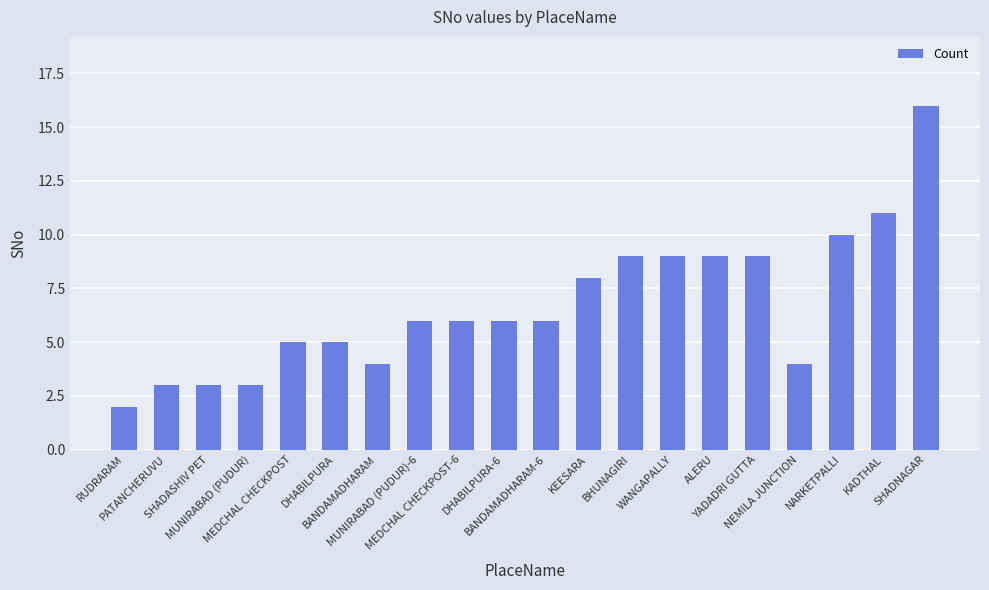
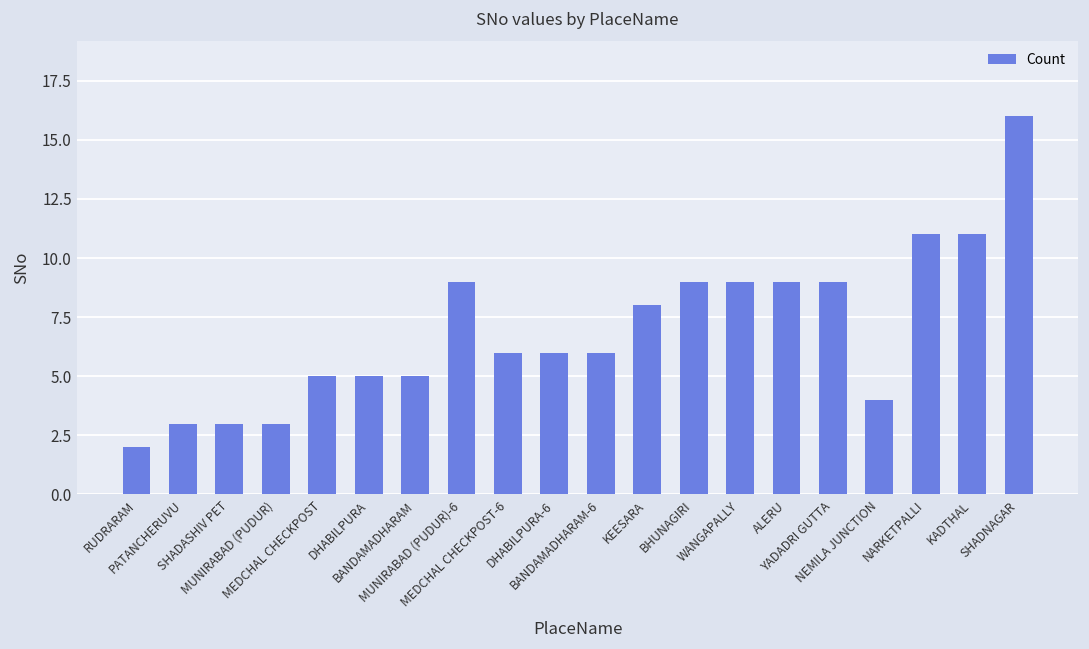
  {
    "RUDRARAM": 2,
    "PATANCHERUVU": 3,
    "SHADASHIV PET": 3,
    "MUNIRABAD (PUDUR)": 3,
    "MEDCHAL CHECKPOST": 5,
    "DHABILPURA": 5,
-   "BANDAMADHARAM": 4,
-   "MUNIRABAD (PUDUR)-6": 6,
+   "BANDAMADHARAM": 5,
+   "MUNIRABAD (PUDUR)-6": 9,
    "MEDCHAL CHECKPOST-6": 6,
    "DHABILPURA-6": 6,
    "BANDAMADHARAM-6": 6,
    "KEESARA": 8,
    "BHUNAGIRI": 9,
    "WANGAPALLY": 9,
    "ALERU": 9,
    "YADADRI GUTTA": 9,
    "NEMILA JUNCTION": 4,
-   "NARKETPALLI": 10,
+   "NARKETPALLI": 11,
    "KADTHAL": 11,
    "SHADNAGAR": 16
  }
